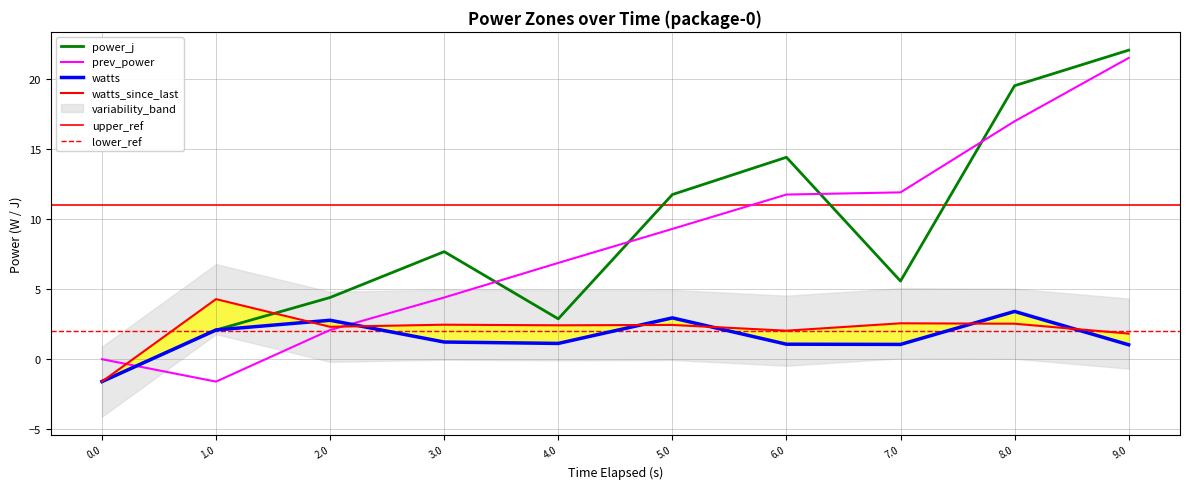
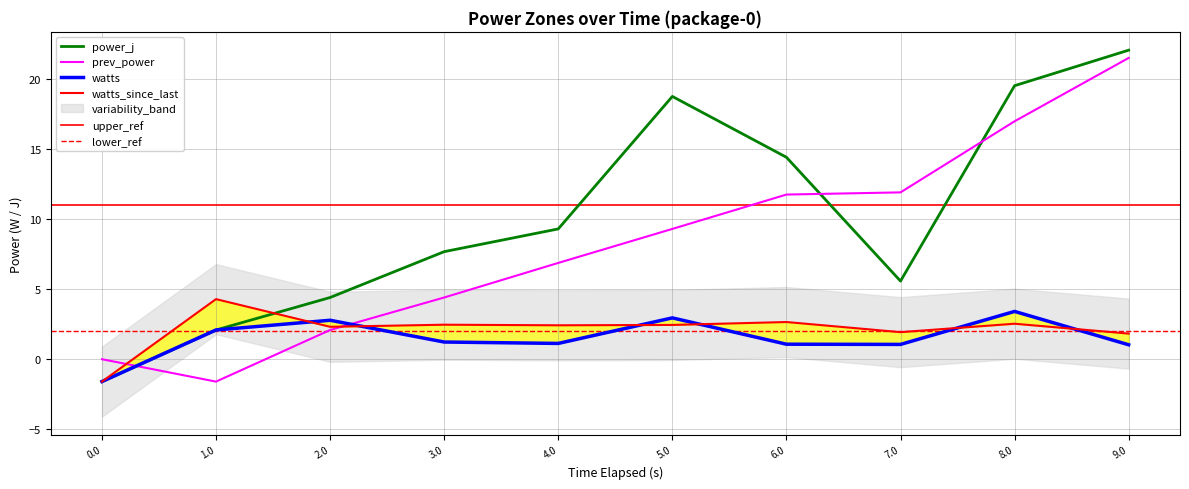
  {
    "power_j": {
      "2.0": 4.4,
      "3.0": 7.7,
-     "4.0": 2.9,
-     "5.0": 11.8,
+     "4.0": 9.3,
+     "5.0": 18.8,
      "6.0": 14.4,
      "7.0": 5.6,
      "8.0": 19.5,
      "9.0": 22.1
    },
    "prev_power": {
      "0.0": 0.0,
      "1.0": -1.6,
      "2.0": 2.1,
      "3.0": 4.4,
      "4.0": 6.9,
      "5.0": 9.3,
      "6.0": 11.8,
      "7.0": 11.9,
      "8.0": 17.0,
      "9.0": 21.5
    },
    "watts": {
      "3.0": 1.2,
      "4.0": 1.1,
      "6.0": 1.1,
      "7.0": 1.1,
      "9.0": 1.0
    },
    "watts_since_last": {
      "2.0": 2.3,
      "5.0": 2.4,
-     "6.0": 2.0,
-     "7.0": 2.6,
+     "6.0": 2.7,
+     "7.0": 1.9,
      "8.0": 2.5
    }
  }
